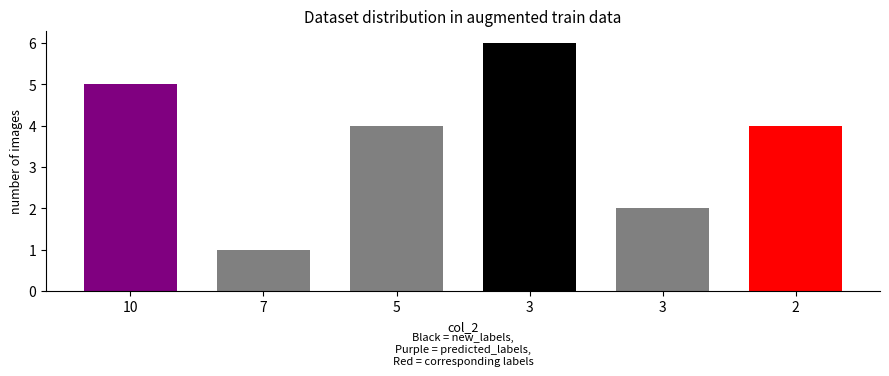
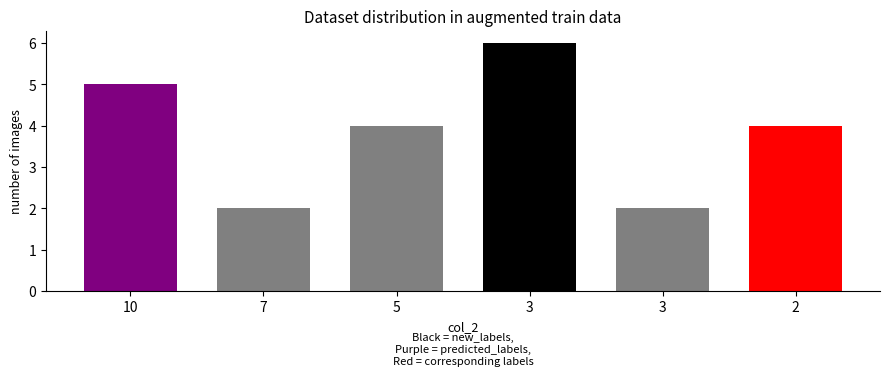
  {
    "10": 5,
-   "7": 1,
+   "7": 2,
    "5": 4,
    "2": 4
  }
